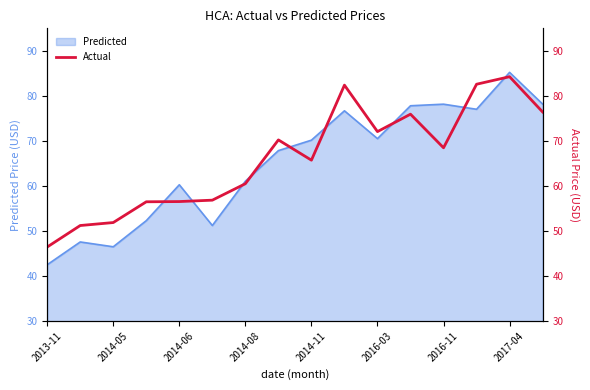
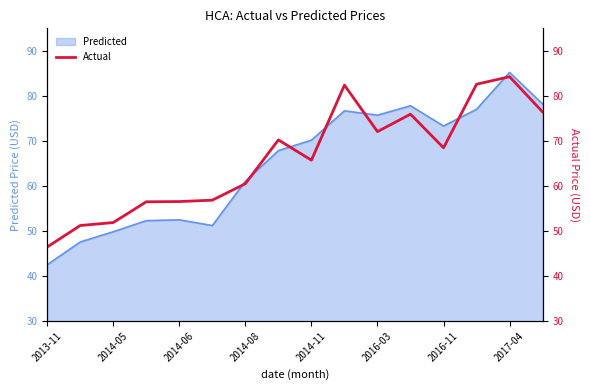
  {
    "Predicted": {
      "2013-11": 43,
-     "2014-05": 47,
-     "2014-06": 60,
+     "2014-05": 50,
+     "2014-06": 52,
      "2014-08": 61,
      "2014-11": 70,
-     "2016-03": 71,
-     "2016-11": 78,
+     "2016-03": 76,
+     "2016-11": 73,
      "2017-04": 85
    },
    "Actual": {
      "2013-11": 46,
      "2014-05": 52,
      "2014-06": 57,
      "2014-08": 61,
      "2014-11": 66,
      "2016-03": 72,
      "2016-11": 68,
      "2017-04": 84
    }
  }
